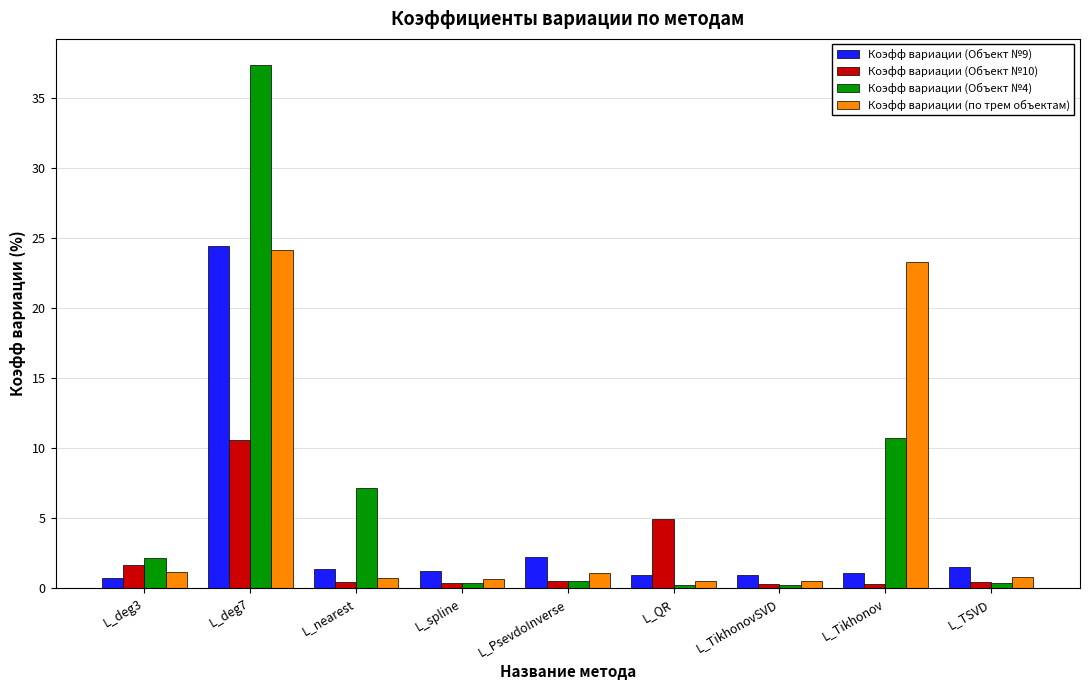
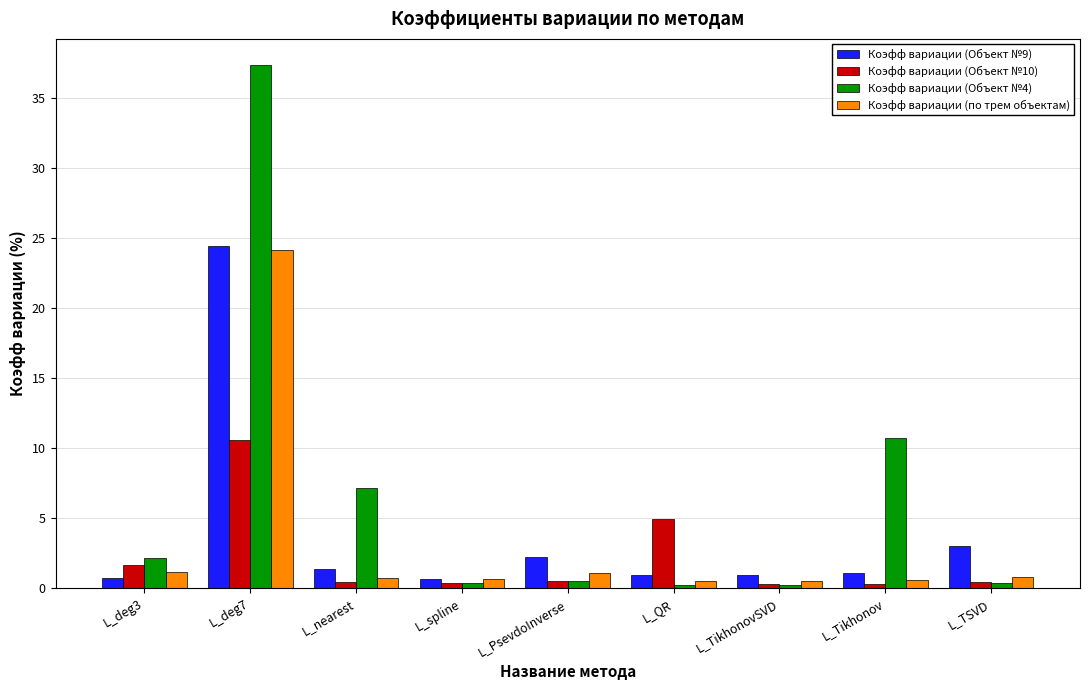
  {
    "Коэфф вариации (Объект №9)": {
      "L_deg3": 0.8,
      "L_deg7": 24.4,
      "L_nearest": 1.3,
-     "L_spline": 1.3,
+     "L_spline": 0.6,
      "L_PsevdoInverse": 2.2,
      "L_QR": 1.0,
      "L_TikhonovSVD": 1.0,
      "L_Tikhonov": 1.1,
-     "L_TSVD": 1.5
+     "L_TSVD": 3.0
    },
    "Коэфф вариации (Объект №10)": {
      "L_deg3": 1.7,
      "L_deg7": 10.6,
      "L_nearest": 0.4,
      "L_spline": 0.4,
      "L_PsevdoInverse": 0.5,
      "L_QR": 4.9,
      "L_TikhonovSVD": 0.3,
      "L_Tikhonov": 0.3,
      "L_TSVD": 0.5
    },
    "Коэфф вариации (Объект №4)": {
      "L_deg3": 2.1,
      "L_deg7": 37.4,
      "L_nearest": 7.1,
      "L_spline": 0.4,
      "L_PsevdoInverse": 0.5,
      "L_QR": 0.2,
      "L_TikhonovSVD": 0.2,
      "L_Tikhonov": 10.8,
      "L_TSVD": 0.4
    },
    "Коэфф вариации (по трем объектам)": {
      "L_deg3": 1.2,
      "L_deg7": 24.1,
      "L_nearest": 0.7,
      "L_spline": 0.7,
      "L_PsevdoInverse": 1.1,
      "L_QR": 0.5,
      "L_TikhonovSVD": 0.5,
-     "L_Tikhonov": 23.3,
+     "L_Tikhonov": 0.6,
      "L_TSVD": 0.8
    }
  }
